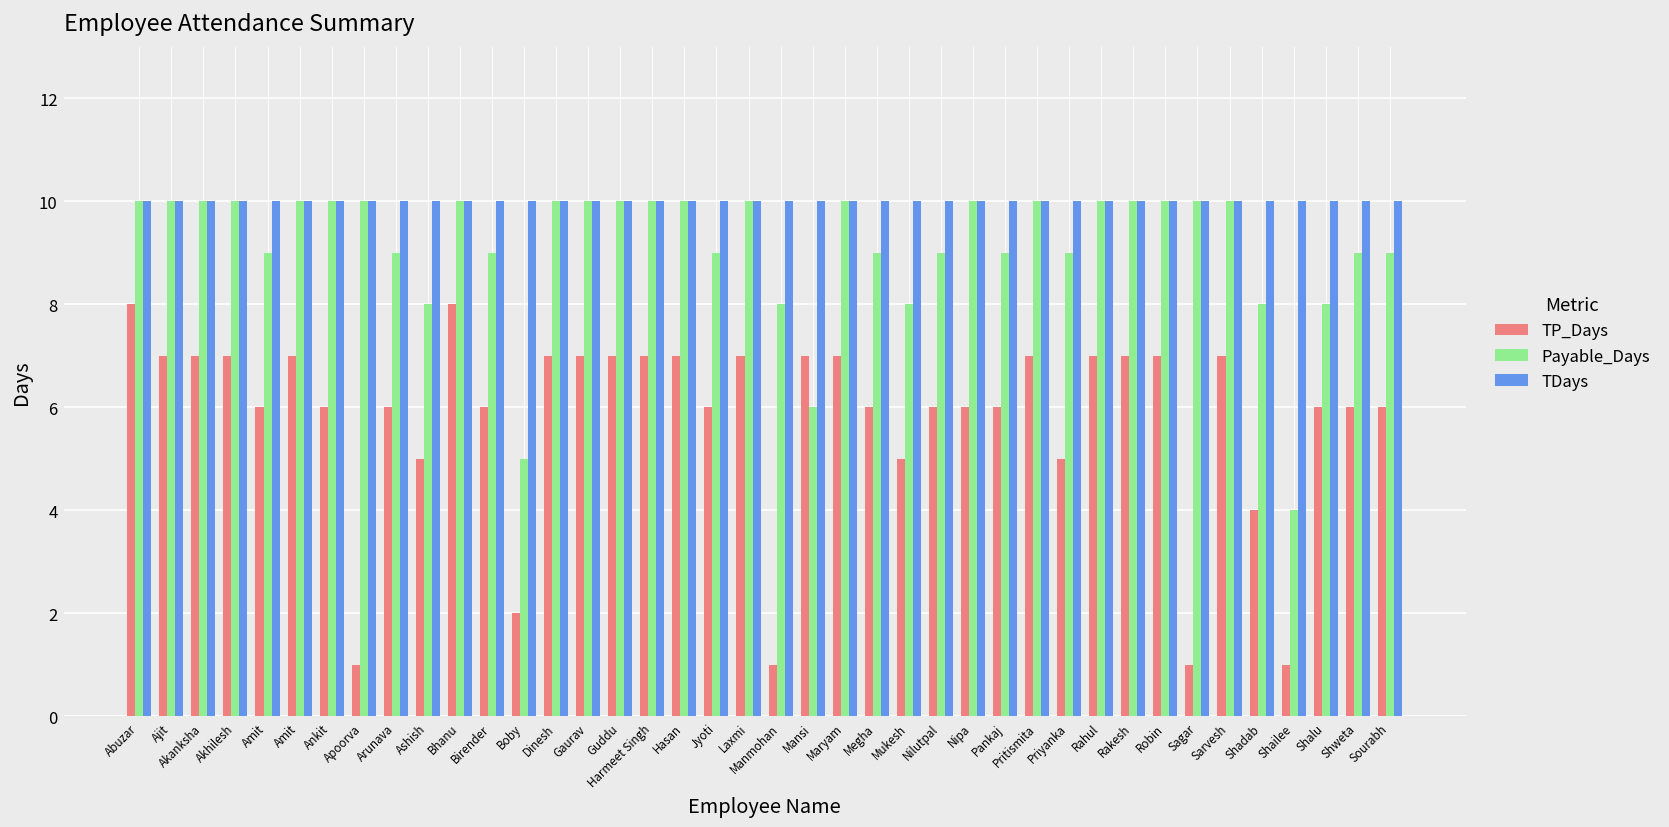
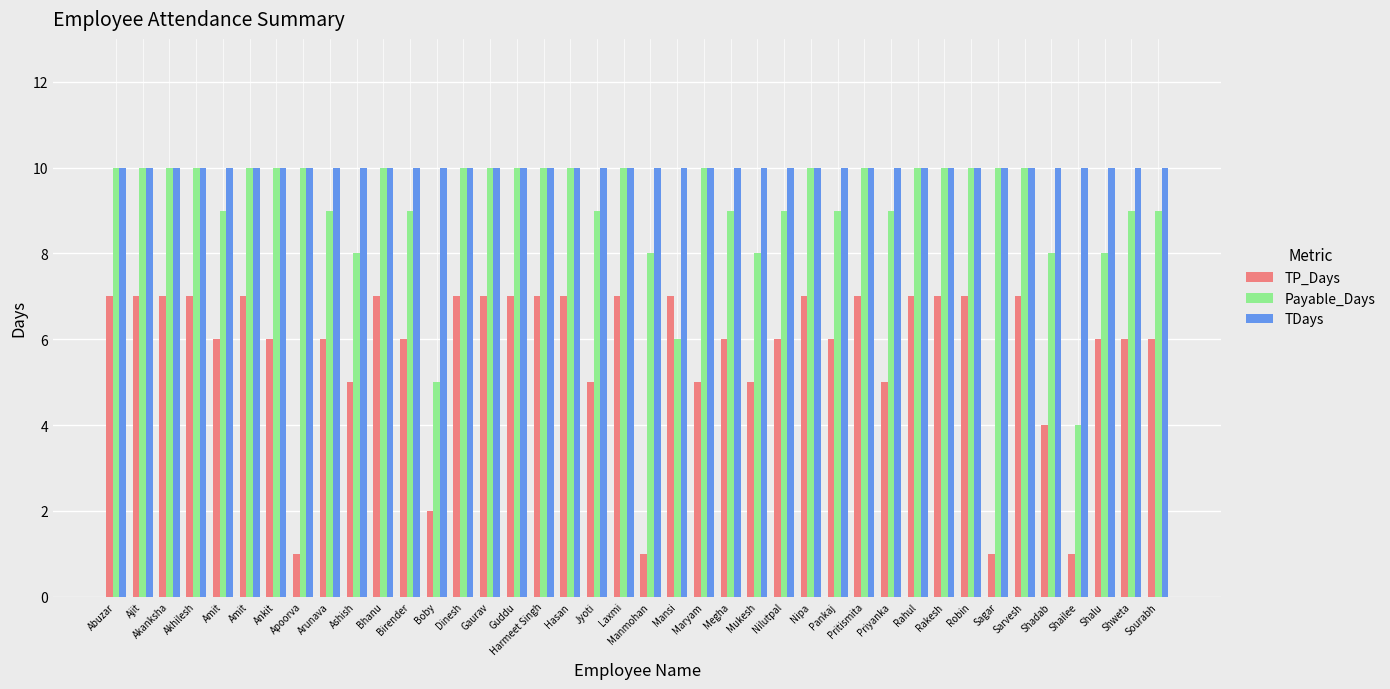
  {
    "TP_Days": {
-     "Abuzar": 8,
+     "Abuzar": 7,
      "Ajit": 7,
      "Akanksha": 7,
      "Akhilesh": 7,
      "Ankit": 6,
      "Apoorva": 1,
      "Arunava": 6,
      "Ashish": 5,
-     "Bhanu": 8,
+     "Bhanu": 7,
      "Birender": 6,
      "Boby": 2,
      "Dinesh": 7,
      "Gaurav": 7,
      "Guddu": 7,
      "Harmeet Singh": 7,
      "Hasan": 7,
-     "Jyoti": 6,
+     "Jyoti": 5,
      "Laxmi": 7,
      "Manmohan": 1,
      "Mansi": 7,
-     "Maryam": 7,
+     "Maryam": 5,
      "Megha": 6,
      "Mukesh": 5,
      "Nilutpal": 6,
-     "Nipa": 6,
+     "Nipa": 7,
      "Pankaj": 6,
      "Pritismita": 7,
      "Priyanka": 5,
      "Rahul": 7,
      "Rakesh": 7,
      "Robin": 7,
      "Sagar": 1,
      "Sarvesh": 7,
      "Shadab": 4,
      "Shailee": 1,
      "Shalu": 6,
      "Shweta": 6,
      "Sourabh": 6
    },
    "Payable_Days": {
      "Abuzar": 10,
      "Ajit": 10,
      "Akanksha": 10,
      "Akhilesh": 10,
      "Ankit": 10,
      "Apoorva": 10,
      "Arunava": 9,
      "Ashish": 8,
      "Bhanu": 10,
      "Birender": 9,
      "Boby": 5,
      "Dinesh": 10,
      "Gaurav": 10,
      "Guddu": 10,
      "Harmeet Singh": 10,
      "Hasan": 10,
      "Jyoti": 9,
      "Laxmi": 10,
      "Manmohan": 8,
      "Mansi": 6,
      "Maryam": 10,
      "Megha": 9,
      "Mukesh": 8,
      "Nilutpal": 9,
      "Nipa": 10,
      "Pankaj": 9,
      "Pritismita": 10,
      "Priyanka": 9,
      "Rahul": 10,
      "Rakesh": 10,
      "Robin": 10,
      "Sagar": 10,
      "Sarvesh": 10,
      "Shadab": 8,
      "Shailee": 4,
      "Shalu": 8,
      "Shweta": 9,
      "Sourabh": 9
    },
    "TDays": {
      "Abuzar": 10,
      "Ajit": 10,
      "Akanksha": 10,
      "Akhilesh": 10,
      "Ankit": 10,
      "Apoorva": 10,
      "Arunava": 10,
      "Ashish": 10,
      "Bhanu": 10,
      "Birender": 10,
      "Boby": 10,
      "Dinesh": 10,
      "Gaurav": 10,
      "Guddu": 10,
      "Harmeet Singh": 10,
      "Hasan": 10,
      "Jyoti": 10,
      "Laxmi": 10,
      "Manmohan": 10,
      "Mansi": 10,
      "Maryam": 10,
      "Megha": 10,
      "Mukesh": 10,
      "Nilutpal": 10,
      "Nipa": 10,
      "Pankaj": 10,
      "Pritismita": 10,
      "Priyanka": 10,
      "Rahul": 10,
      "Rakesh": 10,
      "Robin": 10,
      "Sagar": 10,
      "Sarvesh": 10,
      "Shadab": 10,
      "Shailee": 10,
      "Shalu": 10,
      "Shweta": 10,
      "Sourabh": 10
    }
  }
